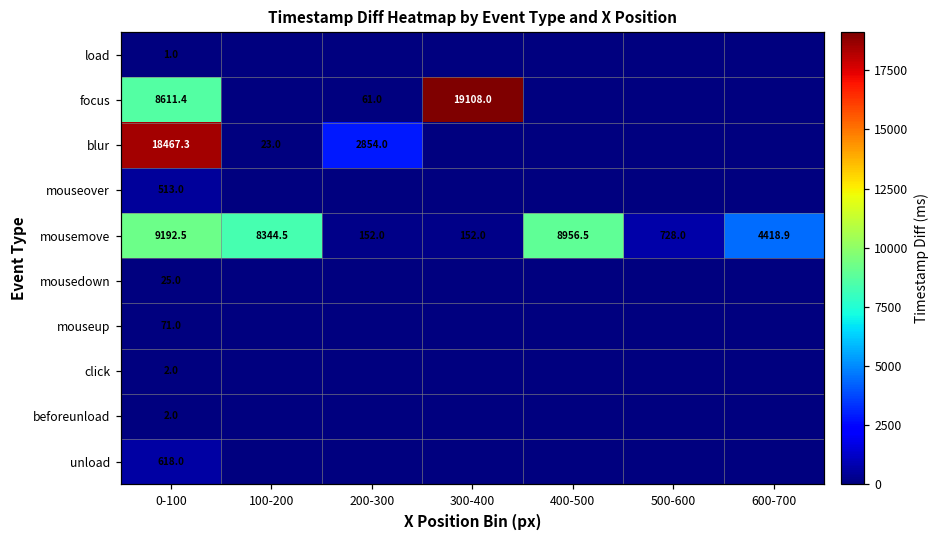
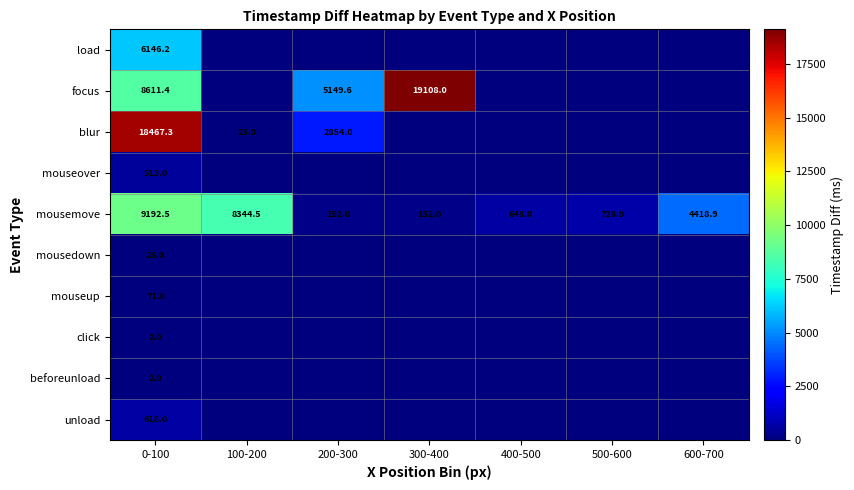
  {
    "load": {
-     "0-100": 1.0
+     "0-100": 6146.2
    },
    "focus": {
      "0-100": 8611.4,
-     "200-300": 61.0,
+     "200-300": 5149.6,
      "300-400": 19108.0
    },
    "blur": {
      "0-100": 18467.3,
      "100-200": 23.0,
      "200-300": 2854.0
    },
    "mouseover": {
      "0-100": 513.0
    },
    "mousemove": {
      "0-100": 9192.5,
      "100-200": 8344.5,
      "200-300": 152.0,
      "300-400": 152.0,
-     "400-500": 8956.5,
+     "400-500": 648.0,
      "500-600": 728.0,
      "600-700": 4418.9
    },
    "mousedown": {
      "0-100": 25.0
    },
    "mouseup": {
      "0-100": 71.0
    },
    "click": {
      "0-100": 2.0
    },
    "beforeunload": {
      "0-100": 2.0
    },
    "unload": {
      "0-100": 618.0
    }
  }
